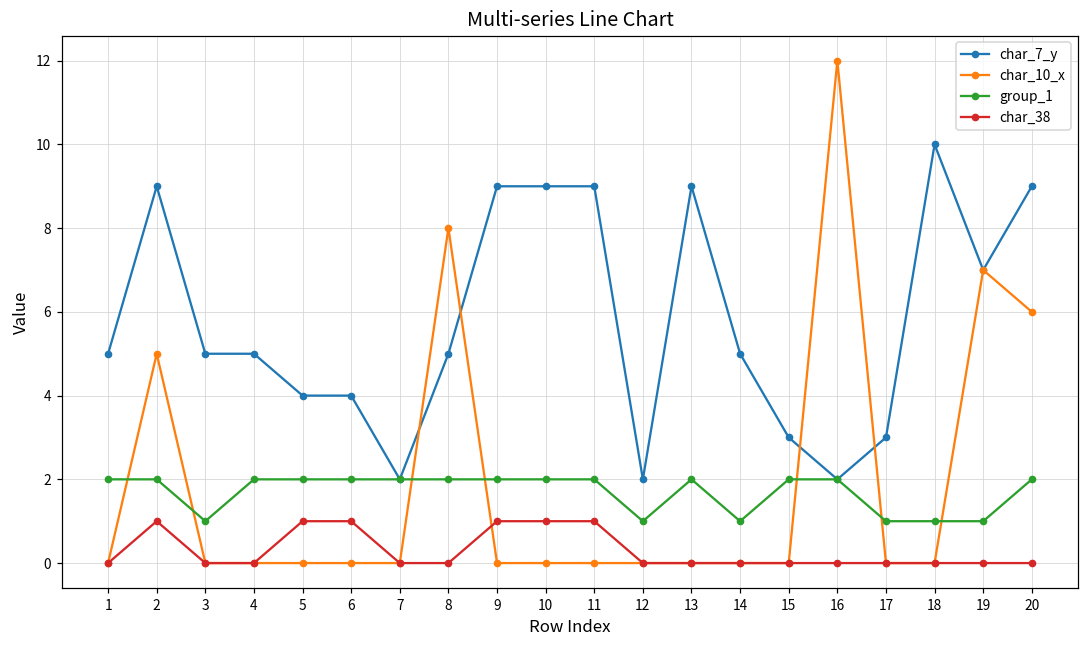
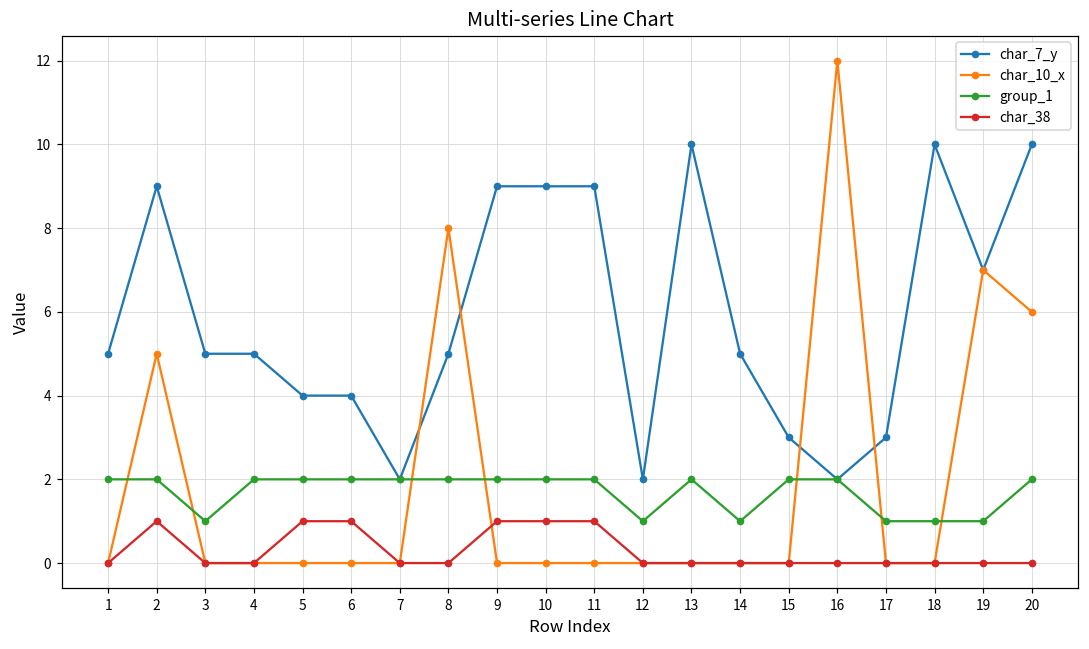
  {
    "char_7_y": {
      "1": 5,
      "2": 9,
      "3": 5,
      "4": 5,
      "5": 4,
      "6": 4,
      "8": 5,
      "9": 9,
      "10": 9,
      "11": 9,
      "12": 2,
-     "13": 9,
+     "13": 10,
      "14": 5,
      "15": 3,
      "17": 3,
      "18": 10,
-     "20": 9
+     "20": 10
    },
    "char_10_x": {
      "2": 5,
      "5": 0,
      "6": 0,
      "8": 8,
      "9": 0,
      "10": 0,
      "11": 0,
      "16": 12,
      "20": 6
    },
    "group_1": {
      "1": 2,
      "2": 2,
      "3": 1,
      "4": 2,
      "5": 2,
      "6": 2,
      "8": 2,
      "9": 2,
      "10": 2,
      "11": 2,
      "12": 1,
      "13": 2,
      "14": 1,
      "15": 2,
      "17": 1,
      "18": 1,
      "19": 1,
      "20": 2
    },
    "char_38": {
      "2": 1,
      "5": 1,
      "6": 1,
      "8": 0,
      "9": 1,
      "10": 1,
      "11": 1,
      "16": 0,
      "19": 0,
      "20": 0
    }
  }
